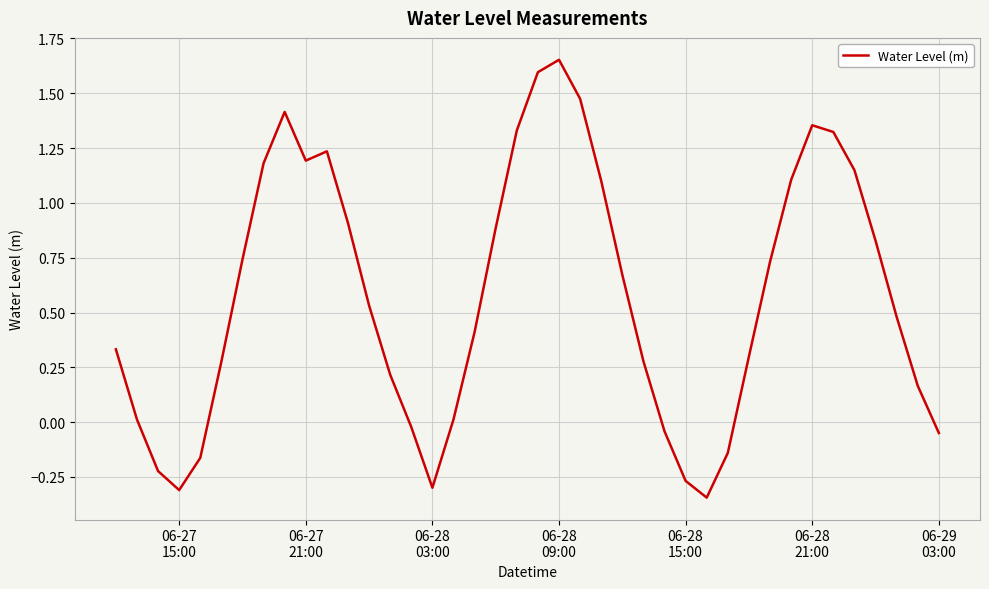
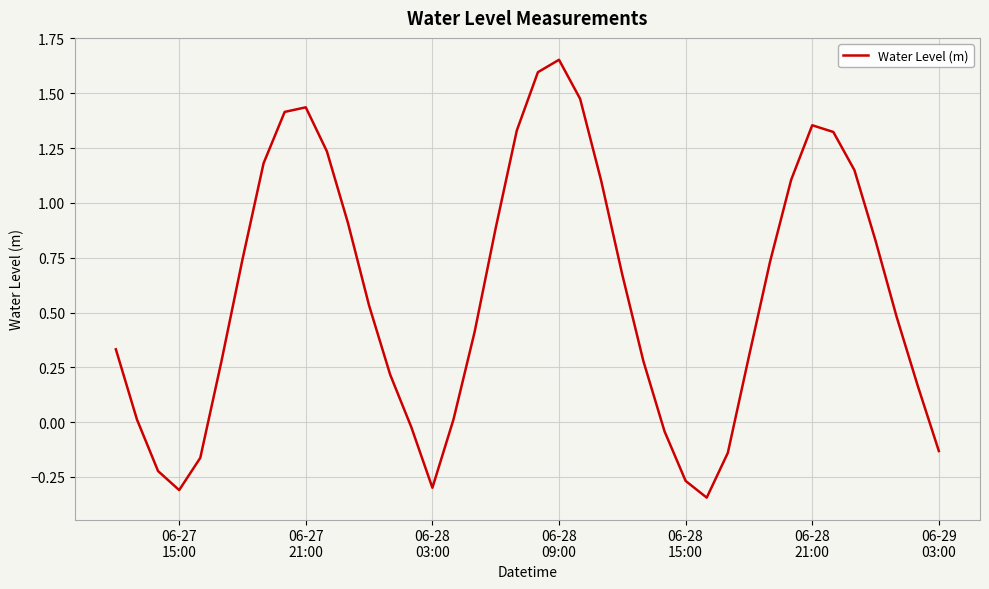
  {
    "06-27 15:00": -0.31,
-   "06-27 21:00": 1.19,
+   "06-27 21:00": 1.44,
    "06-28 03:00": -0.30,
    "06-28 09:00": 1.65,
    "06-28 15:00": -0.27,
    "06-28 21:00": 1.35,
-   "06-29 03:00": -0.05
+   "06-29 03:00": -0.13
  }
